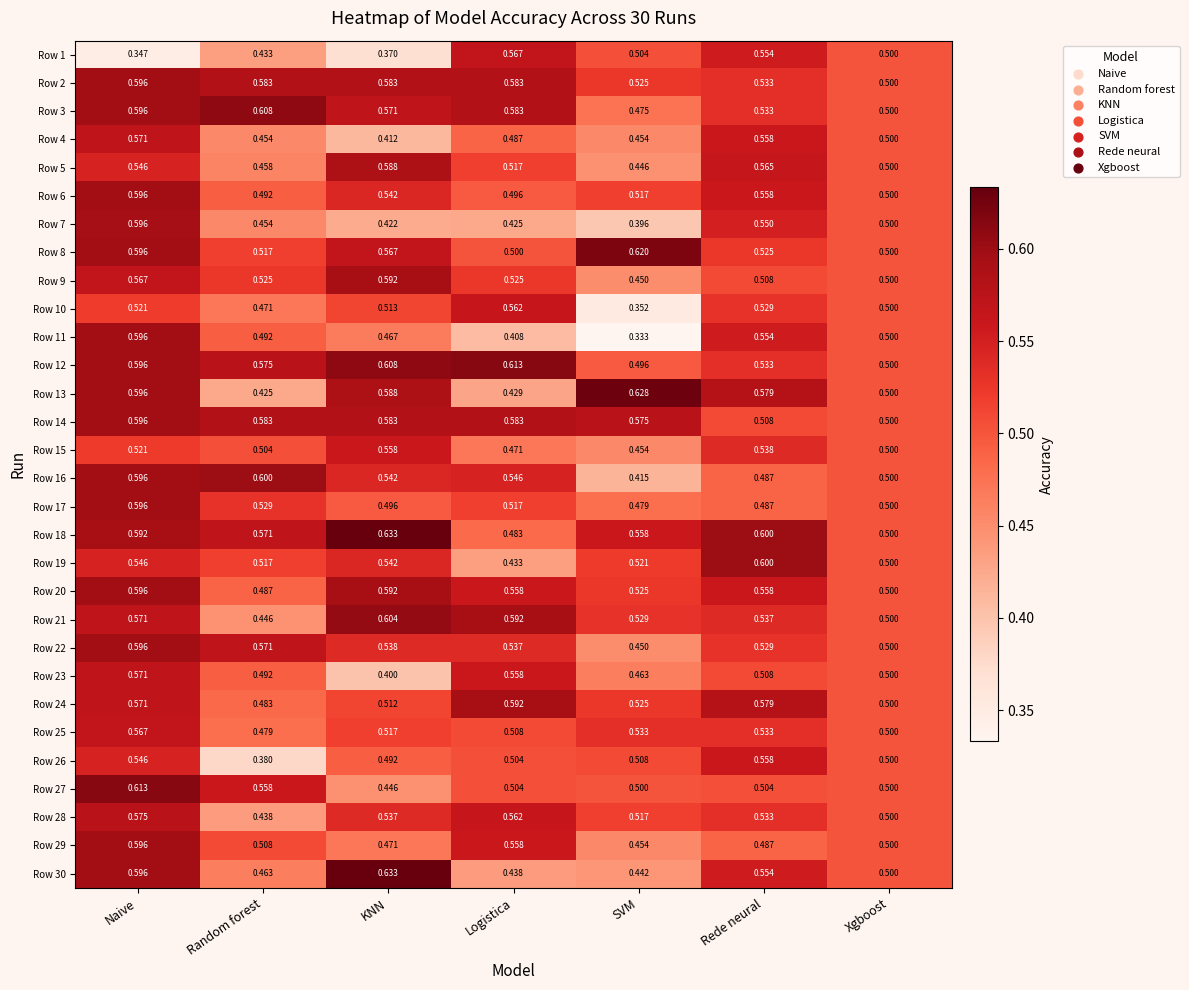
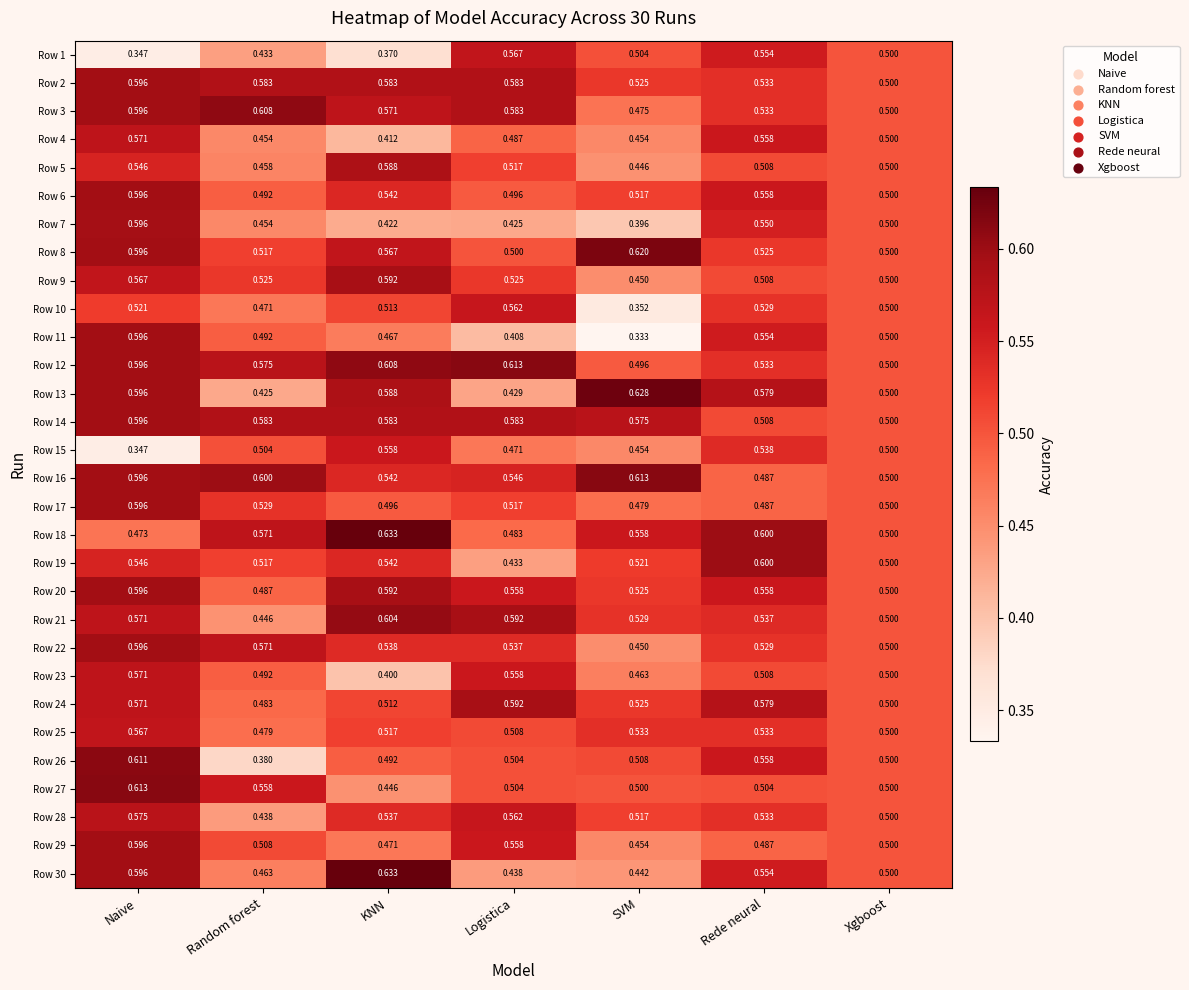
  {
    "Row 5": {
      "Naive": 0.546,
      "Random forest": 0.458,
      "KNN": 0.588,
      "Logistica": 0.517,
      "SVM": 0.446,
-     "Rede neural": 0.565,
+     "Rede neural": 0.508,
      "Xgboost": 0.500
    },
    "Row 15": {
-     "Naive": 0.521,
+     "Naive": 0.347,
      "Random forest": 0.504,
      "KNN": 0.558,
      "Logistica": 0.471,
      "SVM": 0.454,
      "Rede neural": 0.538,
      "Xgboost": 0.500
    },
    "Row 16": {
      "Naive": 0.596,
      "Random forest": 0.600,
      "KNN": 0.542,
      "Logistica": 0.546,
-     "SVM": 0.415,
+     "SVM": 0.613,
      "Rede neural": 0.487,
      "Xgboost": 0.500
    },
    "Row 18": {
-     "Naive": 0.592,
+     "Naive": 0.473,
      "Random forest": 0.571,
      "KNN": 0.633,
      "Logistica": 0.483,
      "SVM": 0.558,
      "Rede neural": 0.600,
      "Xgboost": 0.500
    },
    "Row 26": {
-     "Naive": 0.546,
+     "Naive": 0.611,
      "Random forest": 0.380,
      "KNN": 0.492,
      "Logistica": 0.504,
      "SVM": 0.508,
      "Rede neural": 0.558,
      "Xgboost": 0.500
    }
  }
